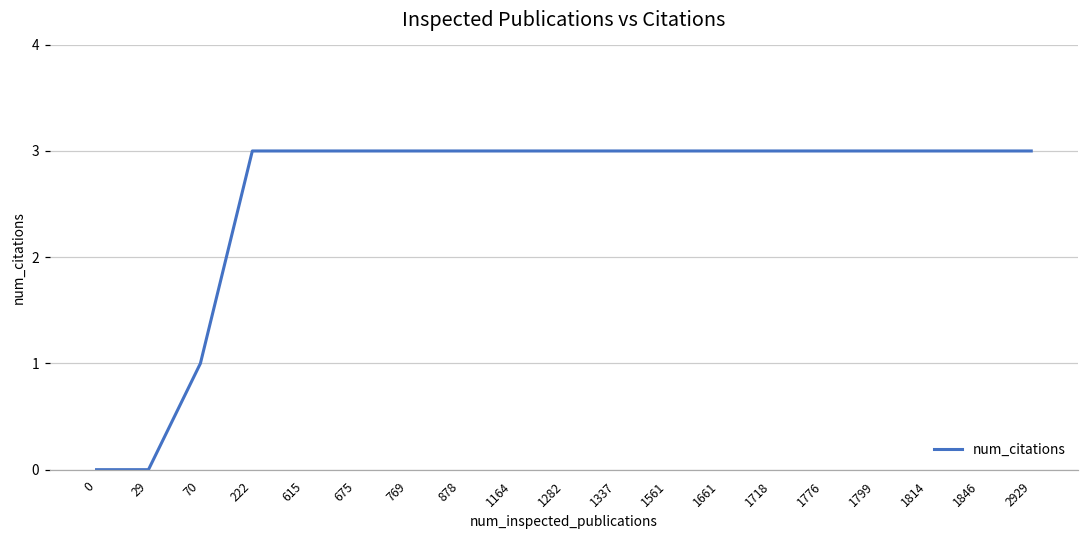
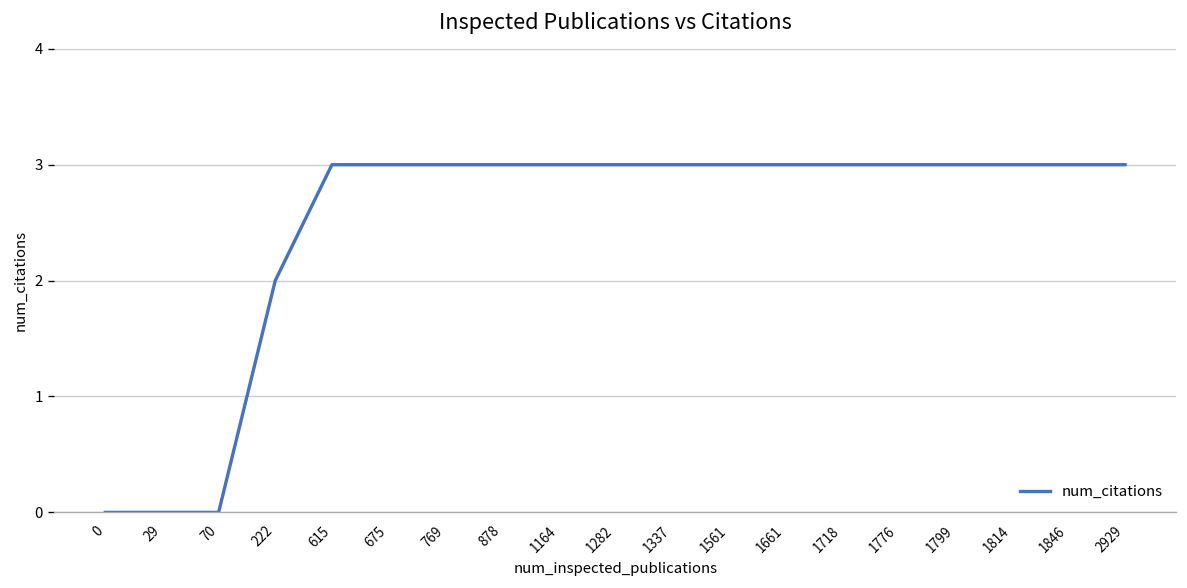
  {
    "0": 0,
    "29": 0,
-   "70": 1,
-   "222": 3,
+   "70": 0,
+   "222": 2,
    "615": 3,
    "675": 3,
    "769": 3,
    "878": 3,
    "1164": 3,
    "1282": 3,
    "1337": 3,
    "1561": 3,
    "1661": 3,
    "1718": 3,
    "1776": 3,
    "1799": 3,
    "1814": 3,
    "1846": 3,
    "2929": 3
  }
